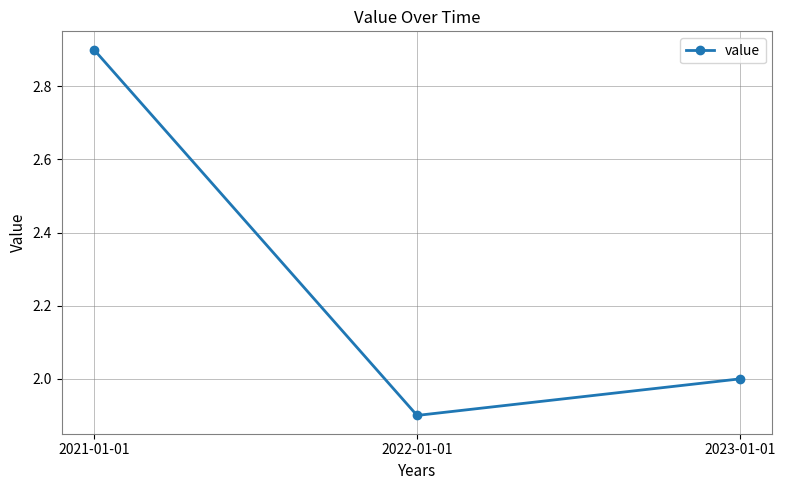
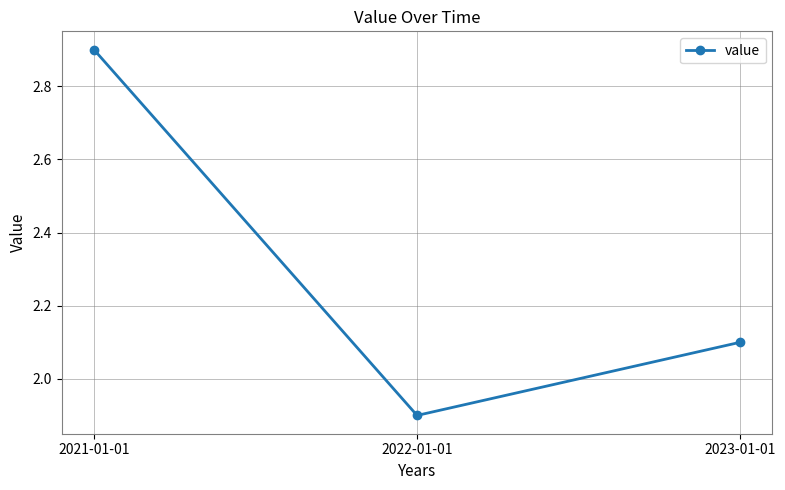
  {
    "2021-01-01": 2.9,
    "2022-01-01": 1.9,
-   "2023-01-01": 2.0
+   "2023-01-01": 2.1
  }
